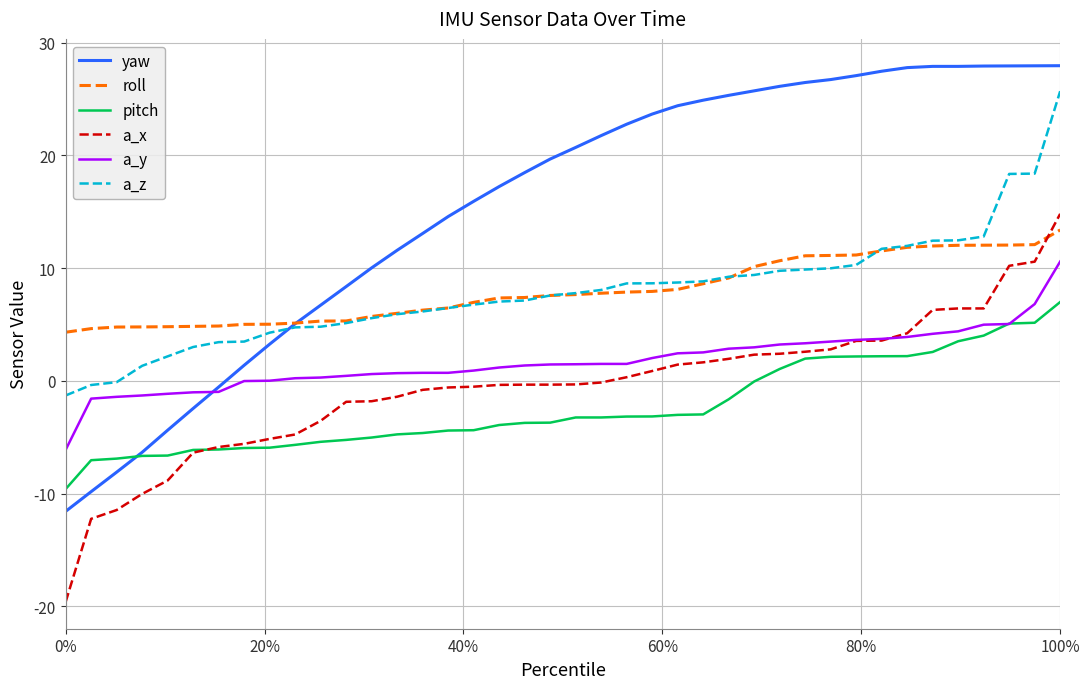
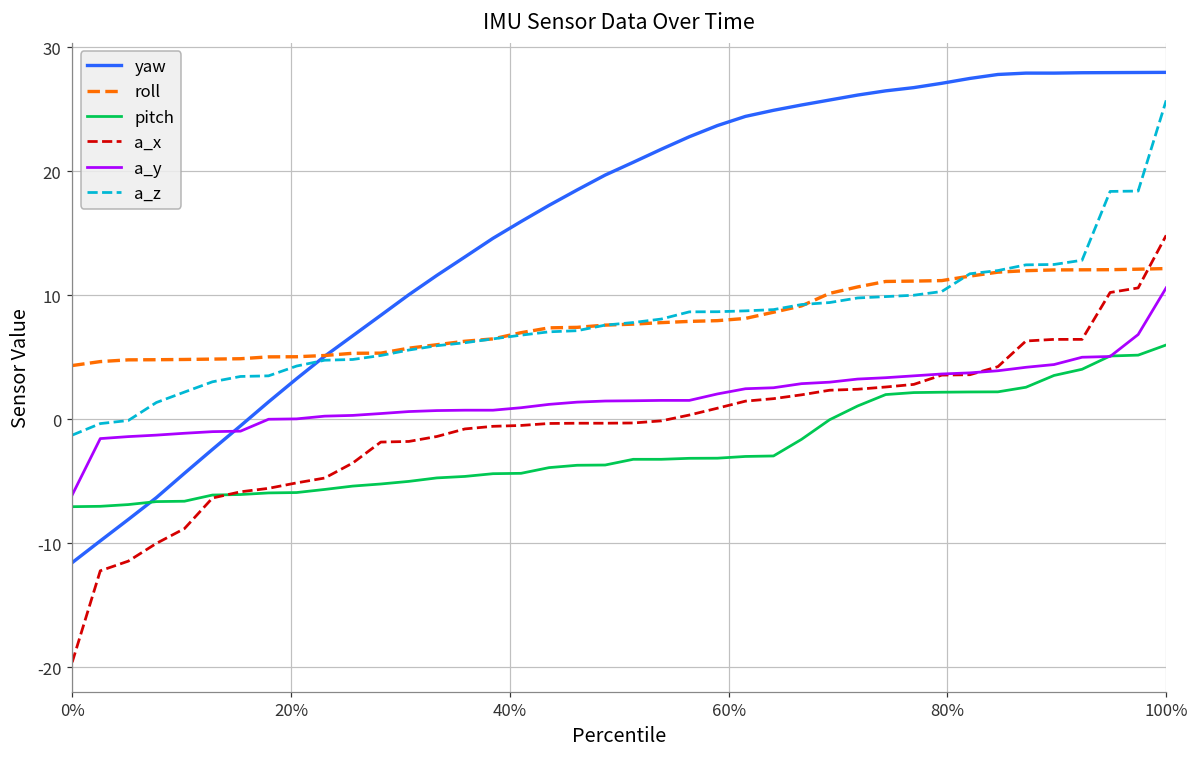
  {
    "yaw": {
      "0%": -11.6,
      "100%": 28.0
    },
    "roll": {
      "0%": 4.3,
-     "100%": 13.4
+     "100%": 12.1
    },
    "pitch": {
-     "0%": -9.6,
-     "100%": 7.0
+     "0%": -7.1,
+     "100%": 6.0
    },
    "a_x": {
      "0%": -19.6,
      "100%": 14.8
    },
    "a_y": {
      "0%": -6.1,
      "100%": 10.6
    },
    "a_z": {
      "0%": -1.3,
      "100%": 25.7
    }
  }
